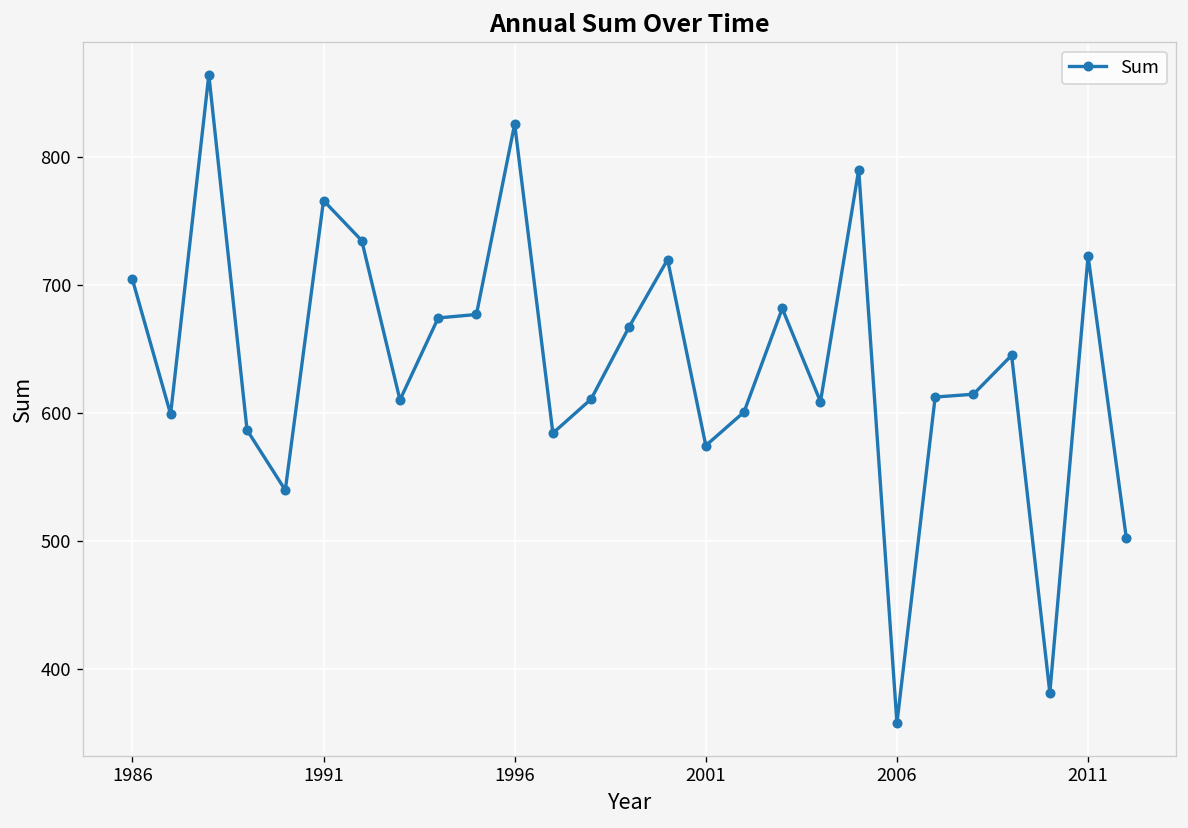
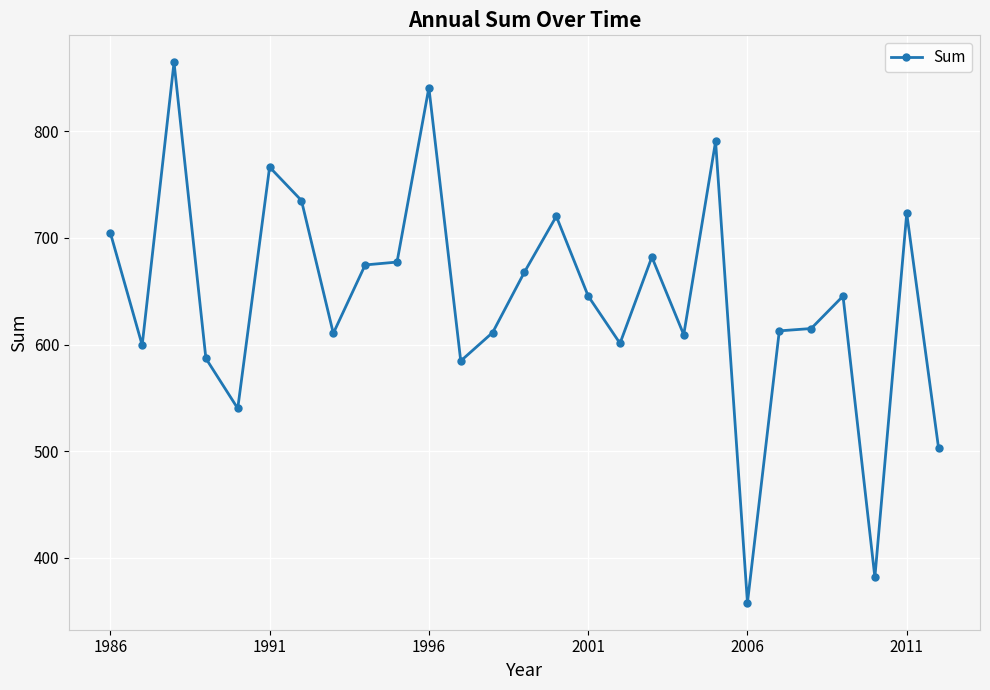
  {
    "1986": 705,
    "1991": 766,
-   "1996": 826,
-   "2001": 575,
+   "1996": 841,
+   "2001": 646,
    "2006": 358,
    "2011": 723
  }
